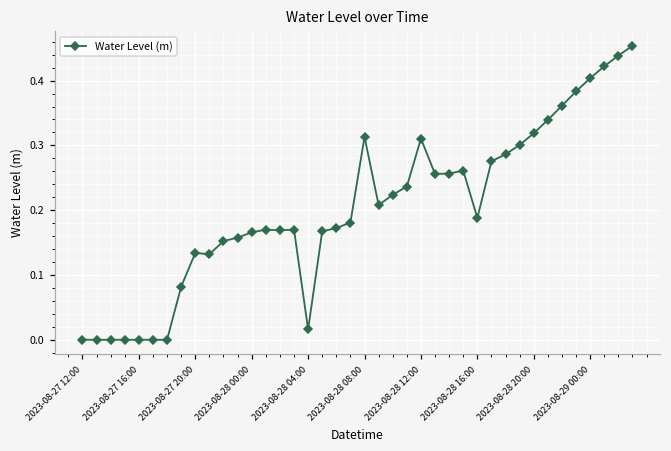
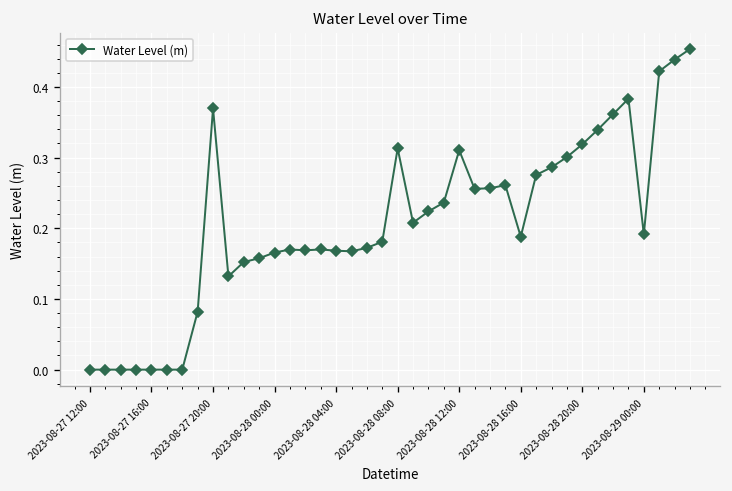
  {
    "2023-08-27 12:00": 0.00,
    "2023-08-27 16:00": 0.00,
-   "2023-08-27 20:00": 0.13,
+   "2023-08-27 20:00": 0.37,
    "2023-08-28 00:00": 0.17,
-   "2023-08-28 04:00": 0.02,
+   "2023-08-28 04:00": 0.17,
    "2023-08-28 08:00": 0.31,
    "2023-08-28 12:00": 0.31,
    "2023-08-28 16:00": 0.19,
    "2023-08-28 20:00": 0.32,
-   "2023-08-29 00:00": 0.40
+   "2023-08-29 00:00": 0.19
  }
